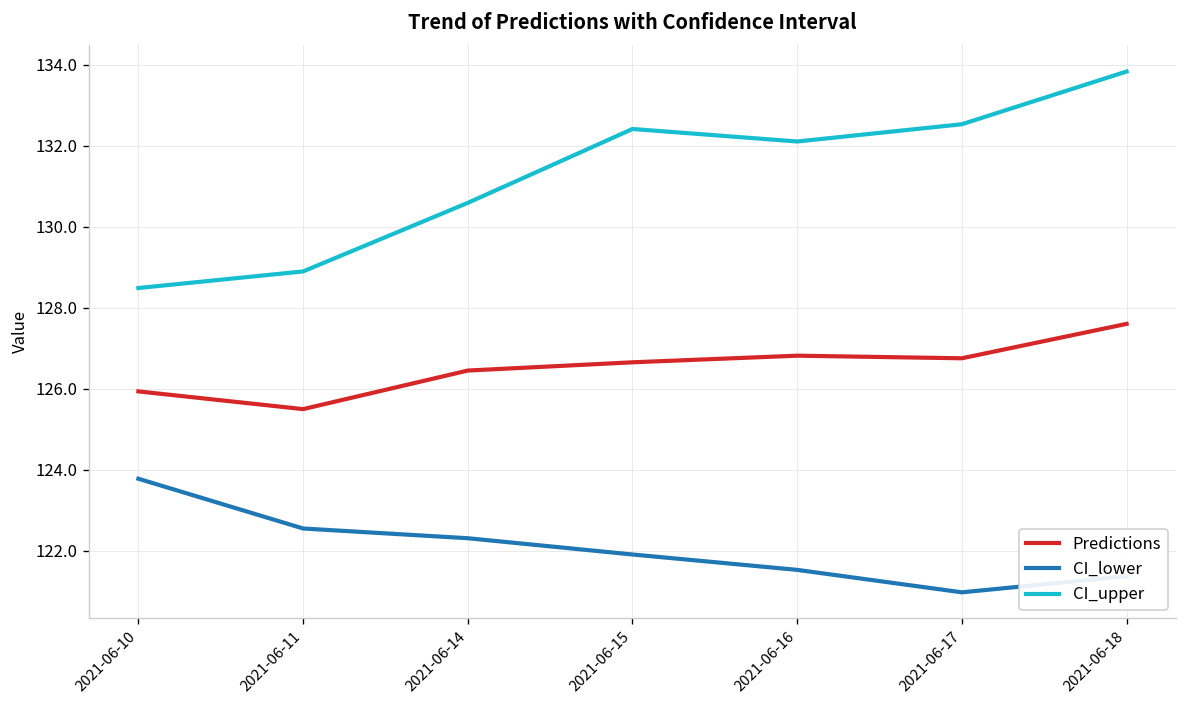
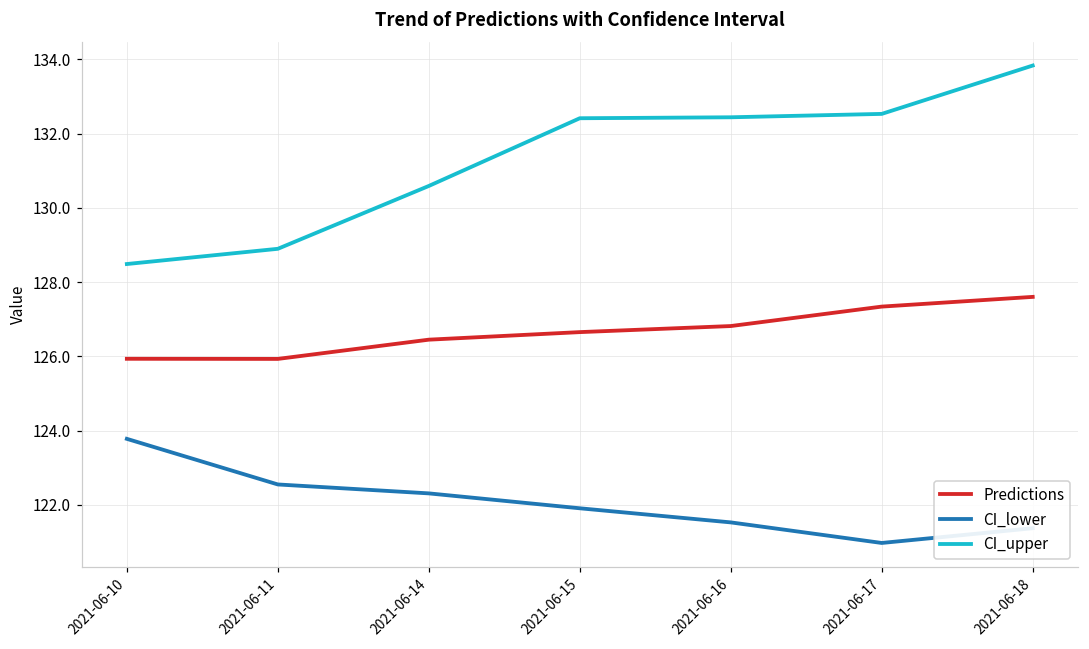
  {
    "Predictions": {
      "2021-06-10": 125.9,
-     "2021-06-11": 125.5,
+     "2021-06-11": 125.9,
      "2021-06-14": 126.5,
      "2021-06-15": 126.7,
      "2021-06-16": 126.8,
-     "2021-06-17": 126.8,
+     "2021-06-17": 127.3,
      "2021-06-18": 127.6
    },
    "CI_lower": {
      "2021-06-10": 123.8,
      "2021-06-11": 122.6,
      "2021-06-14": 122.3,
      "2021-06-15": 121.9,
      "2021-06-16": 121.5,
      "2021-06-17": 121.0
    },
    "CI_upper": {
      "2021-06-10": 128.5,
      "2021-06-11": 128.9,
      "2021-06-14": 130.6,
      "2021-06-15": 132.4,
-     "2021-06-16": 132.1,
+     "2021-06-16": 132.4,
      "2021-06-17": 132.5,
      "2021-06-18": 133.8
    }
  }
